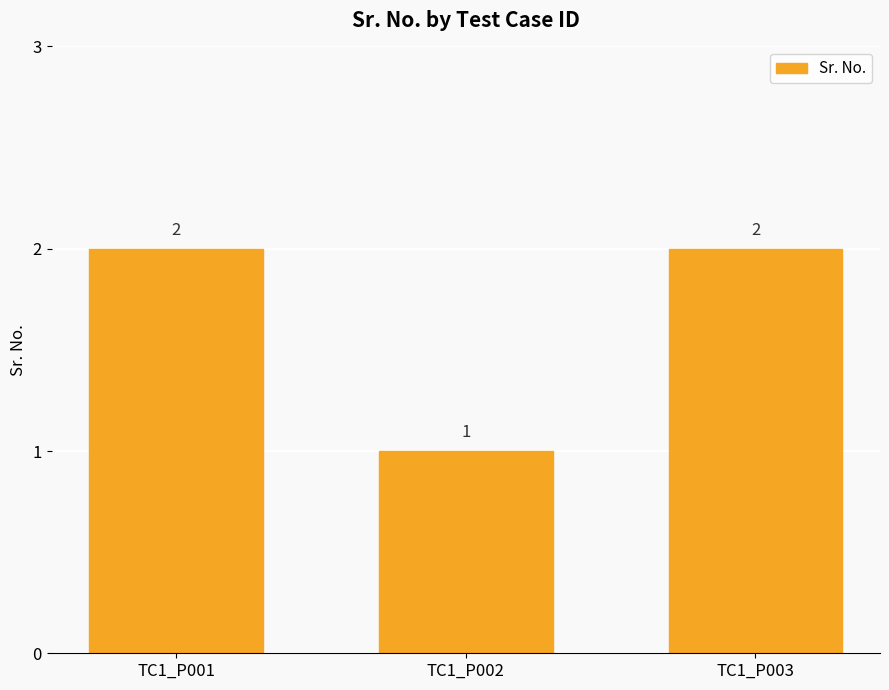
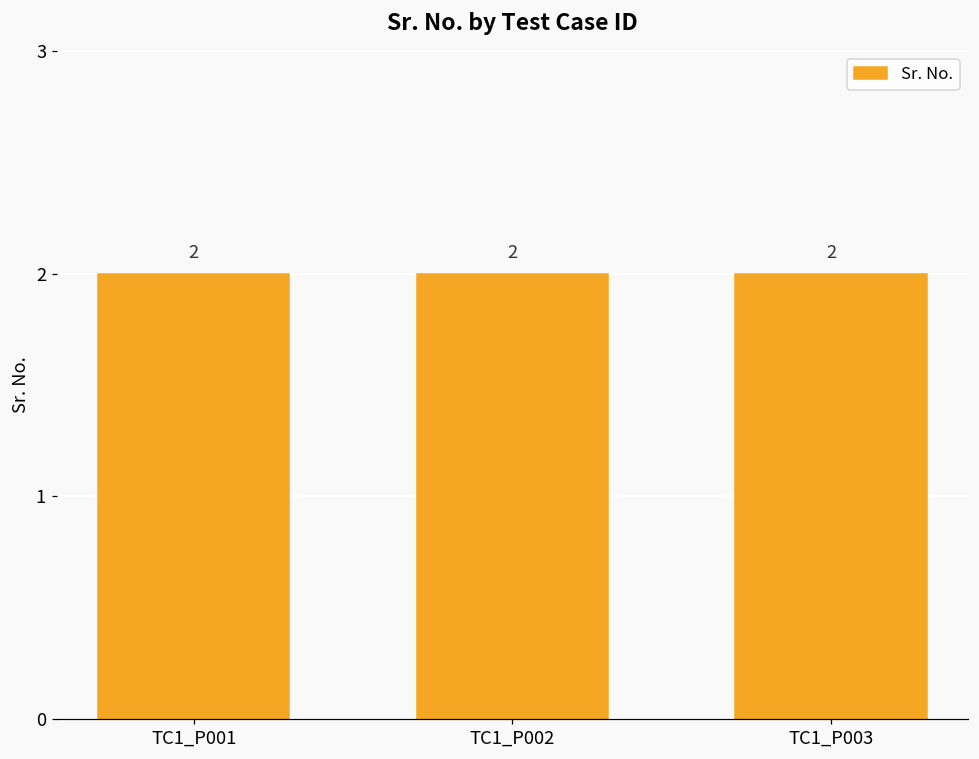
  {
    "TC1_P001": 2,
-   "TC1_P002": 1,
+   "TC1_P002": 2,
    "TC1_P003": 2
  }
